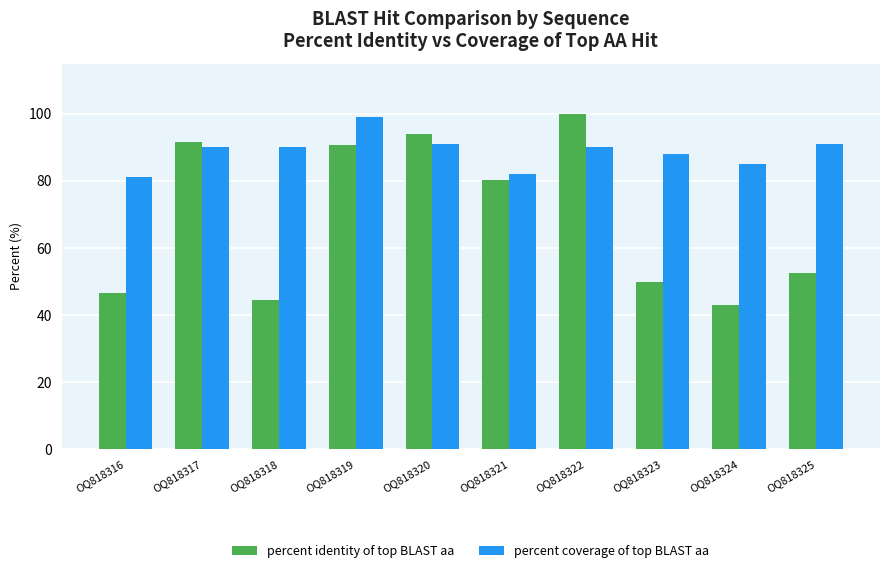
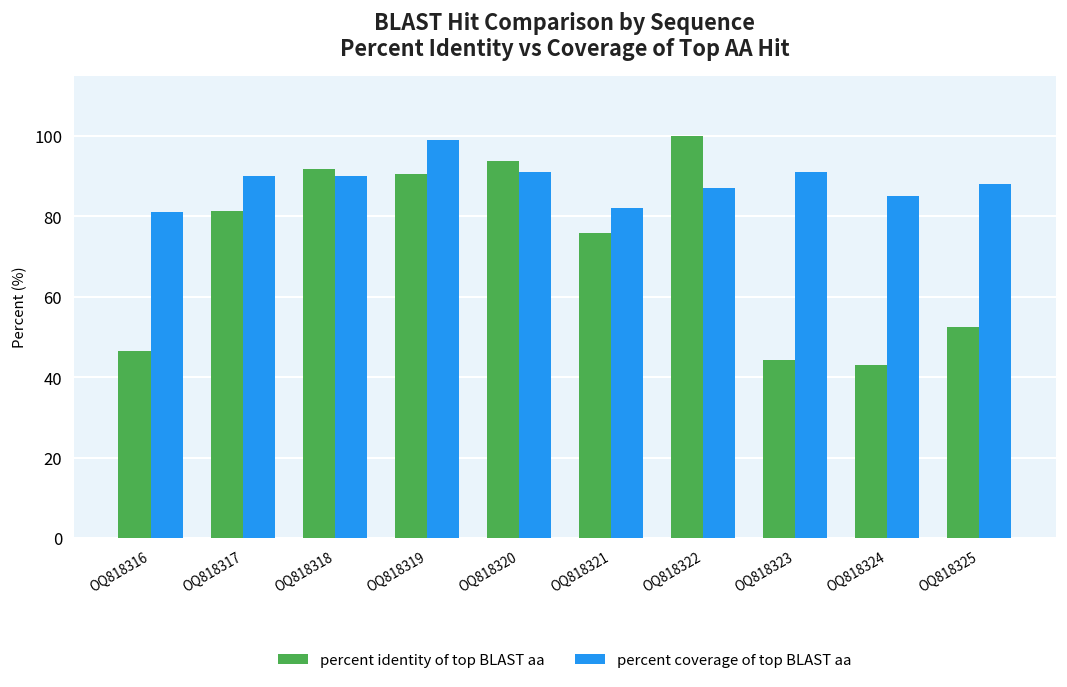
  {
    "percent identity of top BLAST aa": {
      "OQ818316": 47,
-     "OQ818317": 92,
-     "OQ818318": 44,
+     "OQ818317": 81,
+     "OQ818318": 92,
      "OQ818319": 91,
      "OQ818320": 94,
-     "OQ818321": 80,
+     "OQ818321": 76,
      "OQ818322": 100,
-     "OQ818323": 50,
+     "OQ818323": 44,
      "OQ818324": 43,
      "OQ818325": 53
    },
    "percent coverage of top BLAST aa": {
      "OQ818316": 81,
      "OQ818317": 90,
      "OQ818318": 90,
      "OQ818319": 99,
      "OQ818320": 91,
      "OQ818321": 82,
-     "OQ818322": 90,
-     "OQ818323": 88,
+     "OQ818322": 87,
+     "OQ818323": 91,
      "OQ818324": 85,
-     "OQ818325": 91
+     "OQ818325": 88
    }
  }
